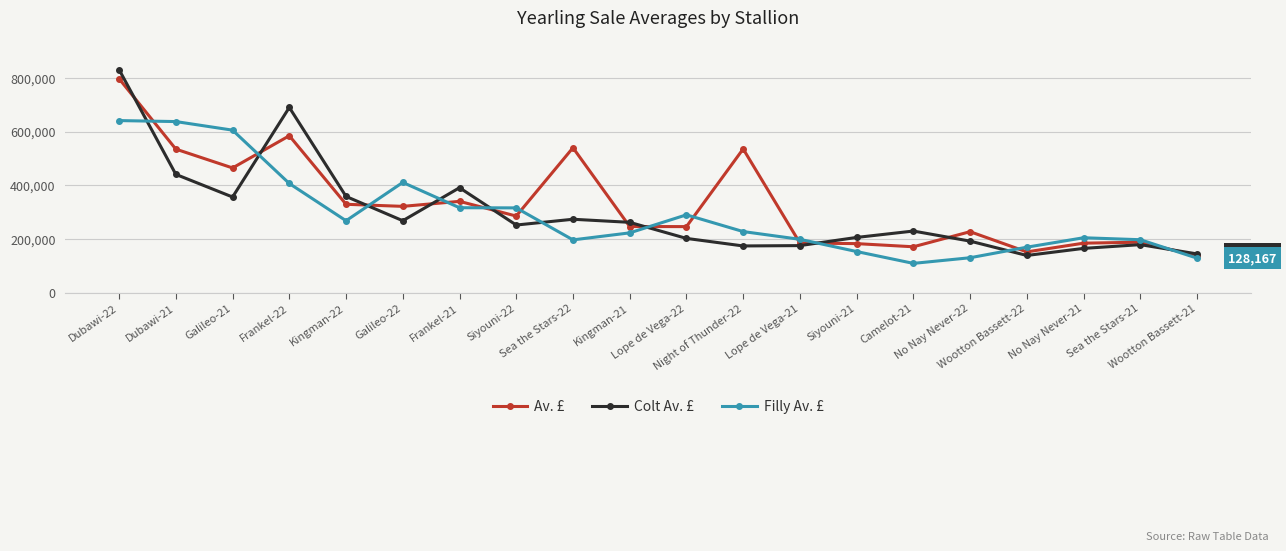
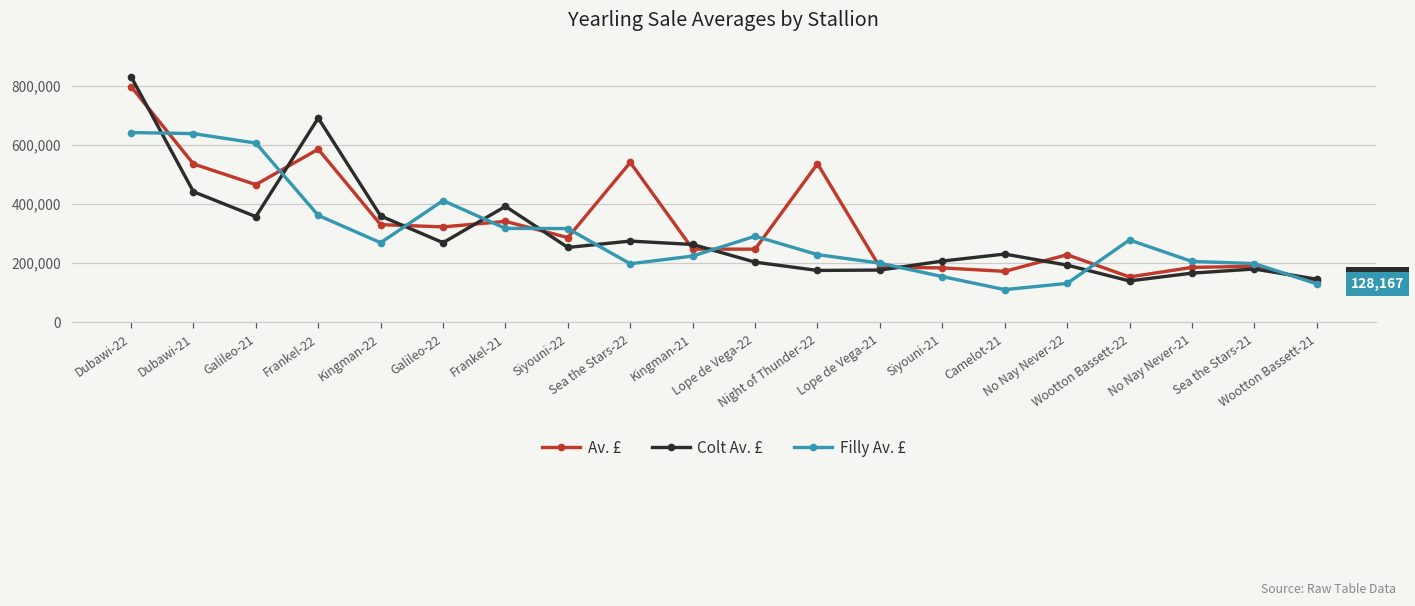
  {
    "Av. £": {
      "Dubawi-22": "800,000",
      "Dubawi-21": "530,000",
      "Galileo-21": "460,000",
      "Frankel-22": "580,000",
      "Kingman-22": "330,000",
      "Galileo-22": "320,000",
      "Frankel-21": "340,000",
      "Siyouni-22": "280,000",
      "Sea the Stars-22": "540,000",
      "Kingman-21": "250,000",
      "Lope de Vega-22": "250,000",
      "Night of Thunder-22": "540,000",
      "Lope de Vega-21": "180,000",
      "Siyouni-21": "180,000",
      "Camelot-21": "170,000",
      "No Nay Never-22": "230,000",
      "Wootton Bassett-22": "150,000",
      "No Nay Never-21": "180,000"
    },
    "Colt Av. £": {
      "Dubawi-22": "830,000",
      "Dubawi-21": "440,000",
      "Galileo-21": "360,000",
      "Frankel-22": "690,000",
      "Kingman-22": "360,000",
      "Galileo-22": "270,000",
      "Frankel-21": "390,000",
      "Siyouni-22": "250,000",
      "Sea the Stars-22": "270,000",
      "Kingman-21": "260,000",
      "Lope de Vega-22": "200,000",
      "Night of Thunder-22": "170,000",
      "Lope de Vega-21": "170,000",
      "Siyouni-21": "210,000",
      "Camelot-21": "230,000",
      "No Nay Never-22": "190,000",
      "Wootton Bassett-22": "140,000",
      "No Nay Never-21": "160,000"
    },
    "Filly Av. £": {
      "Dubawi-22": "640,000",
      "Dubawi-21": "640,000",
      "Galileo-21": "610,000",
-     "Frankel-22": "410,000",
+     "Frankel-22": "360,000",
      "Kingman-22": "270,000",
      "Galileo-22": "410,000",
      "Frankel-21": "320,000",
      "Siyouni-22": "320,000",
      "Sea the Stars-22": "200,000",
      "Kingman-21": "220,000",
      "Lope de Vega-22": "290,000",
      "Night of Thunder-22": "230,000",
      "Lope de Vega-21": "200,000",
      "Siyouni-21": "150,000",
      "Camelot-21": "110,000",
      "No Nay Never-22": "130,000",
-     "Wootton Bassett-22": "170,000",
+     "Wootton Bassett-22": "280,000",
      "No Nay Never-21": "200,000"
    }
  }
